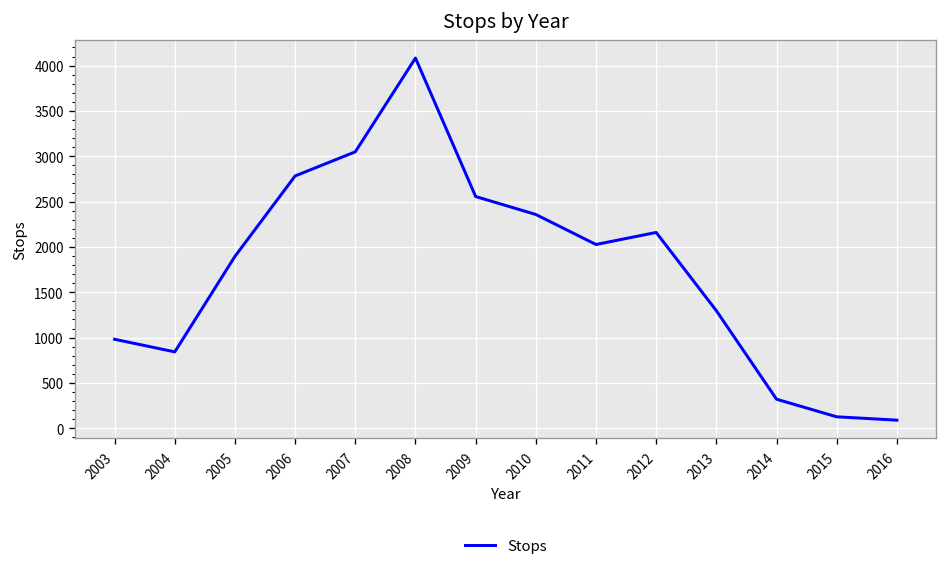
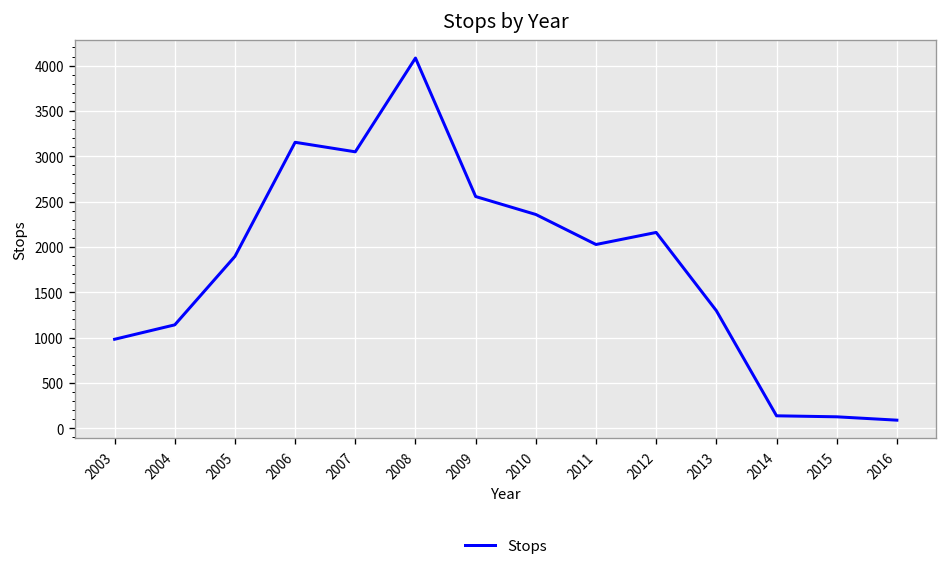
  {
    "2003": 1000,
-   "2004": 800,
+   "2004": 1100,
    "2005": 1900,
-   "2006": 2800,
+   "2006": 3200,
    "2007": 3000,
    "2008": 4100,
    "2009": 2600,
    "2010": 2400,
    "2011": 2000,
    "2012": 2200,
    "2013": 1300,
-   "2014": 300,
+   "2014": 100,
    "2015": 100,
    "2016": 100
  }
